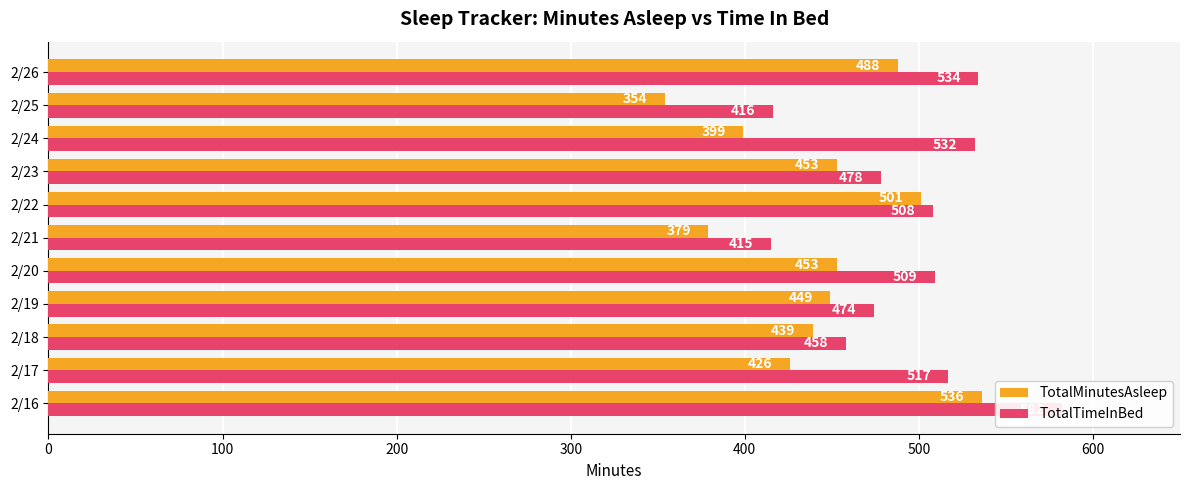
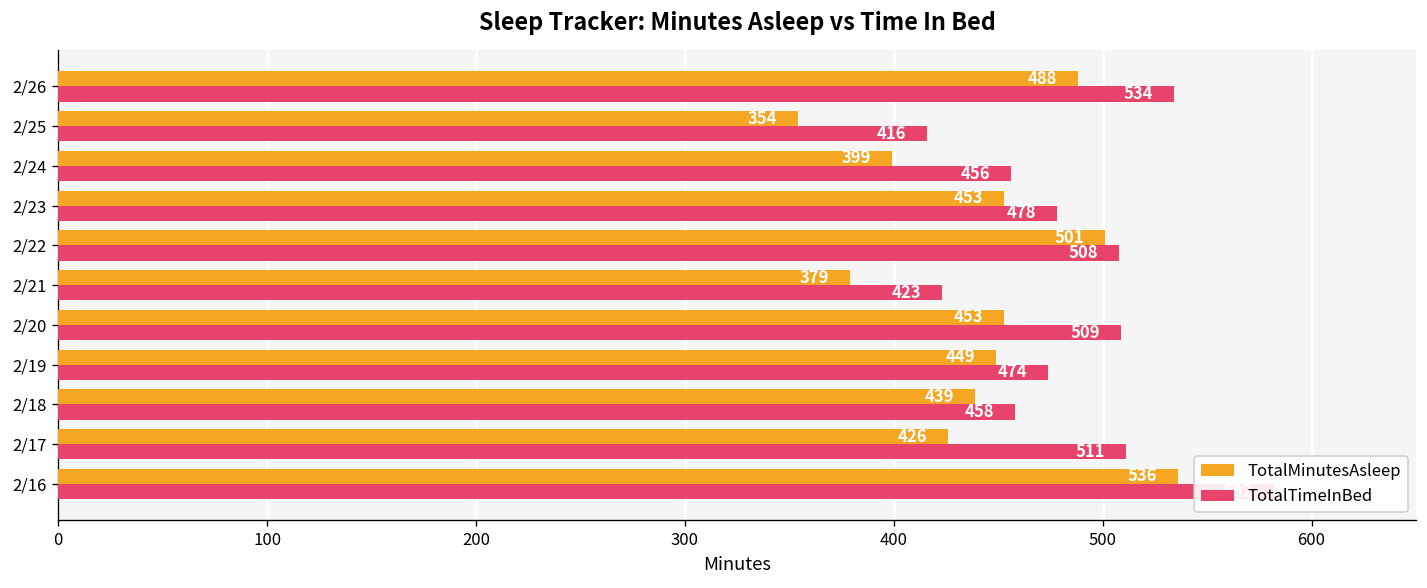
  {
    "TotalMinutesAsleep": {
      "2/26": 488,
      "2/25": 354,
      "2/24": 399,
      "2/23": 453,
      "2/22": 501,
      "2/21": 379,
      "2/20": 453,
      "2/19": 449,
      "2/18": 439,
      "2/17": 426,
      "2/16": 536
    },
    "TotalTimeInBed": {
      "2/26": 534,
      "2/25": 416,
-     "2/24": 532,
+     "2/24": 456,
      "2/23": 478,
      "2/22": 508,
-     "2/21": 415,
+     "2/21": 423,
      "2/20": 509,
      "2/19": 474,
      "2/18": 458,
-     "2/17": 517
+     "2/17": 511
    }
  }
